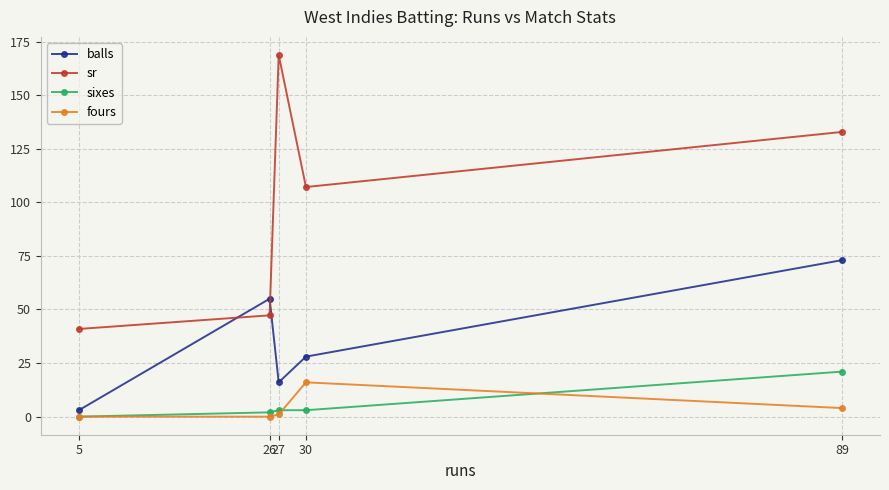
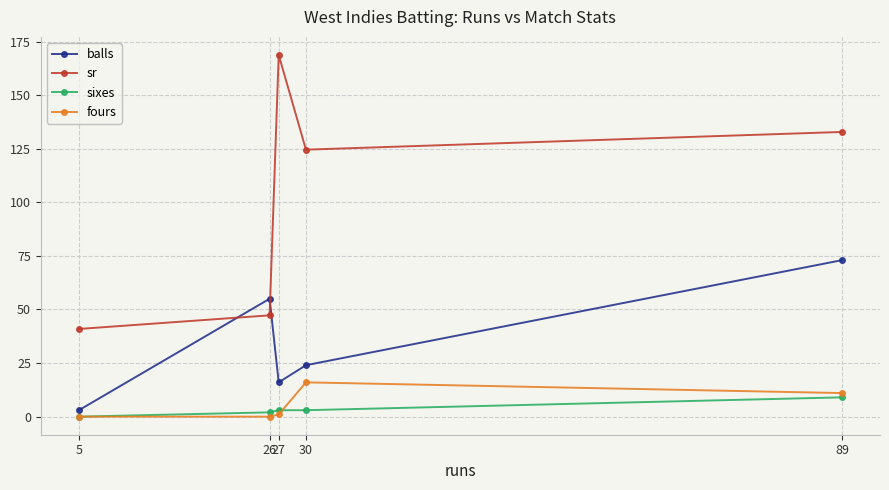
  {
    "balls": {
      "5": 3,
-     "30": 28,
+     "30": 24,
      "89": 73
    },
    "sr": {
      "5": 41,
-     "30": 107,
+     "30": 125,
      "89": 133
    },
    "sixes": {
      "30": 3,
-     "89": 21
+     "89": 9
    },
    "fours": {
      "30": 16,
-     "89": 4
+     "89": 11
    }
  }
